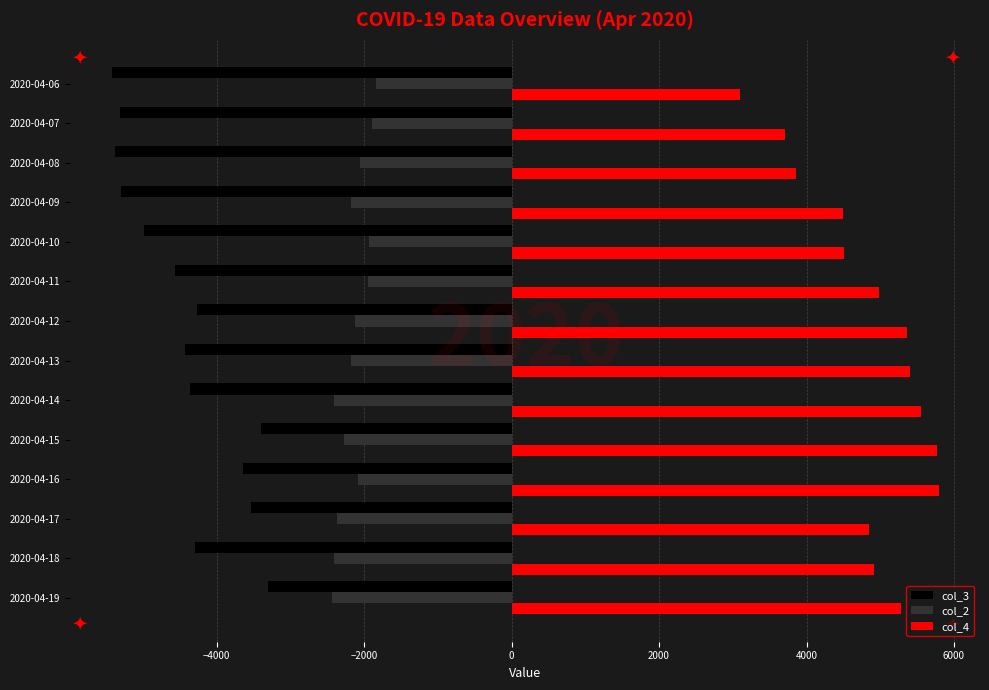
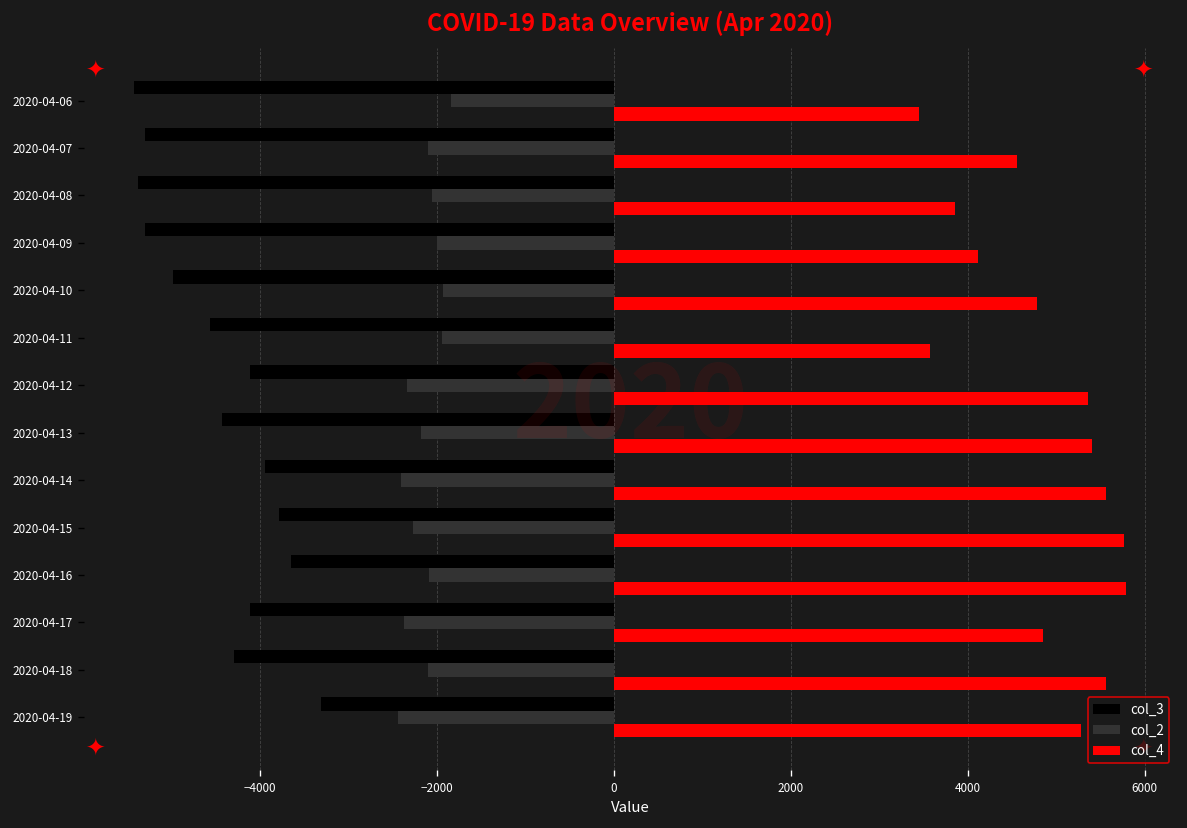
  {
    "col_3": {
      "2020-04-06": -5400,
      "2020-04-07": -5300,
      "2020-04-08": -5400,
      "2020-04-09": -5300,
      "2020-04-10": -5000,
      "2020-04-11": -4600,
-     "2020-04-12": -4300,
+     "2020-04-12": -4100,
      "2020-04-13": -4400,
-     "2020-04-14": -4400,
-     "2020-04-15": -3400,
+     "2020-04-14": -3900,
+     "2020-04-15": -3800,
      "2020-04-16": -3600,
-     "2020-04-17": -3500,
+     "2020-04-17": -4100,
      "2020-04-18": -4300,
      "2020-04-19": -3300
    },
    "col_2": {
      "2020-04-06": -1800,
-     "2020-04-07": -1900,
+     "2020-04-07": -2100,
      "2020-04-08": -2100,
-     "2020-04-09": -2200,
+     "2020-04-09": -2000,
      "2020-04-10": -1900,
      "2020-04-11": -1900,
-     "2020-04-12": -2100,
+     "2020-04-12": -2300,
      "2020-04-13": -2200,
      "2020-04-14": -2400,
      "2020-04-15": -2300,
      "2020-04-16": -2100,
      "2020-04-17": -2400,
-     "2020-04-18": -2400,
+     "2020-04-18": -2100,
      "2020-04-19": -2400
    },
    "col_4": {
-     "2020-04-06": 3100,
-     "2020-04-07": 3700,
+     "2020-04-06": 3400,
+     "2020-04-07": 4600,
      "2020-04-08": 3900,
-     "2020-04-09": 4500,
-     "2020-04-10": 4500,
-     "2020-04-11": 5000,
+     "2020-04-09": 4100,
+     "2020-04-10": 4800,
+     "2020-04-11": 3600,
      "2020-04-12": 5400,
      "2020-04-13": 5400,
      "2020-04-14": 5600,
      "2020-04-15": 5800,
      "2020-04-16": 5800,
      "2020-04-17": 4900,
-     "2020-04-18": 4900,
+     "2020-04-18": 5600,
      "2020-04-19": 5300
    }
  }
